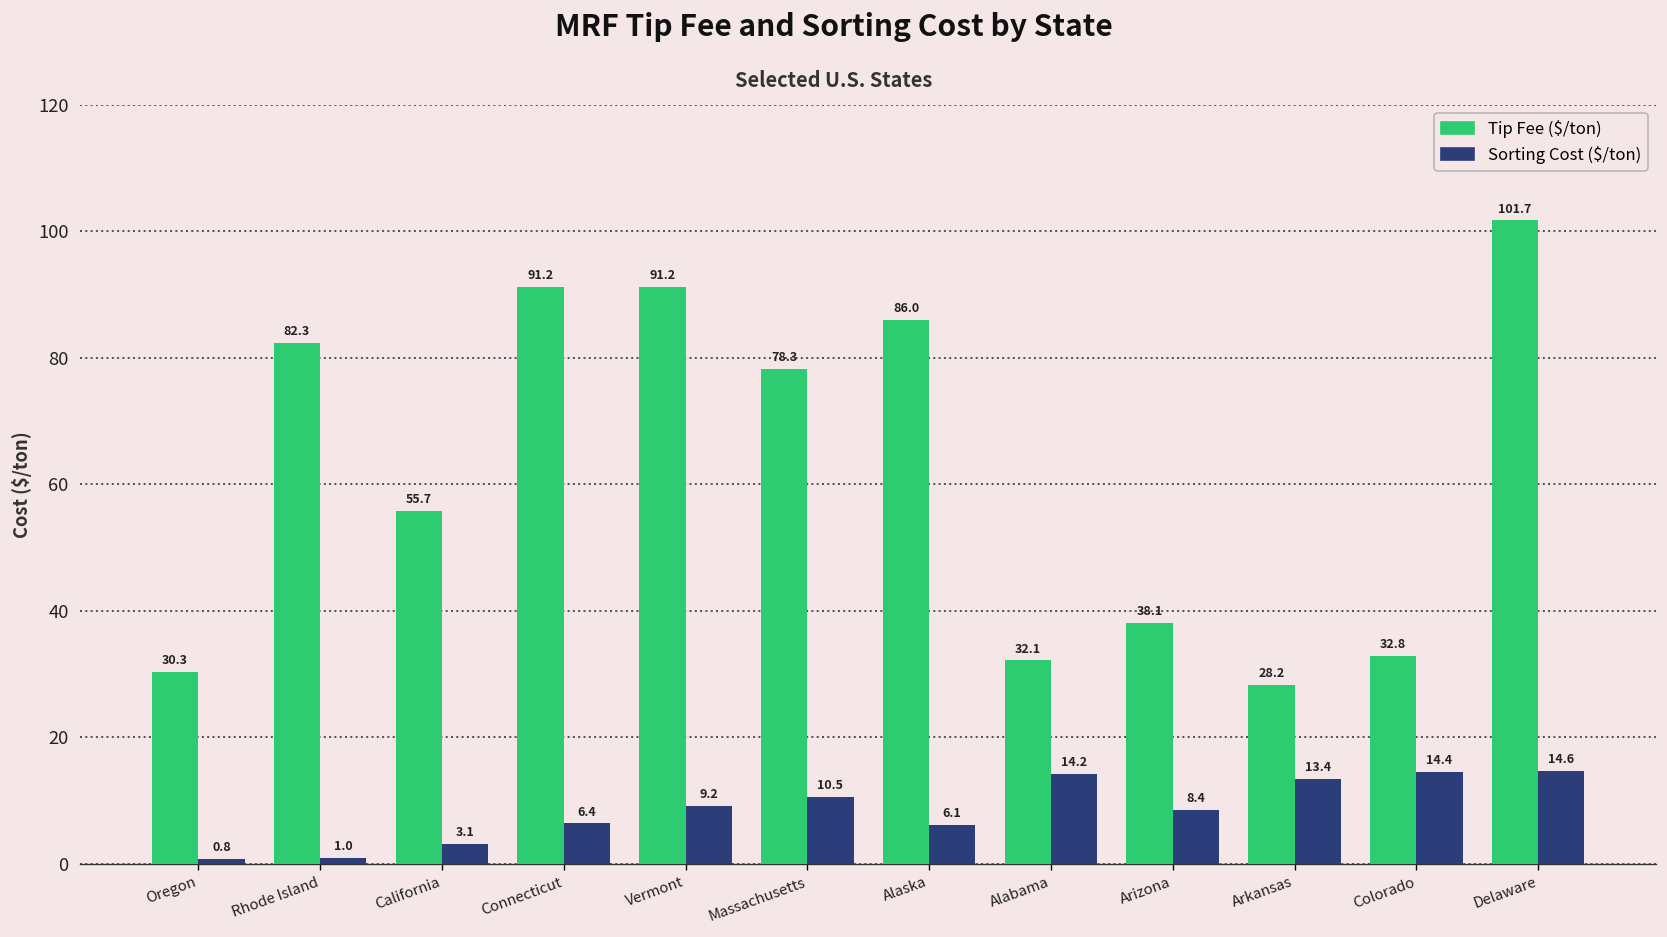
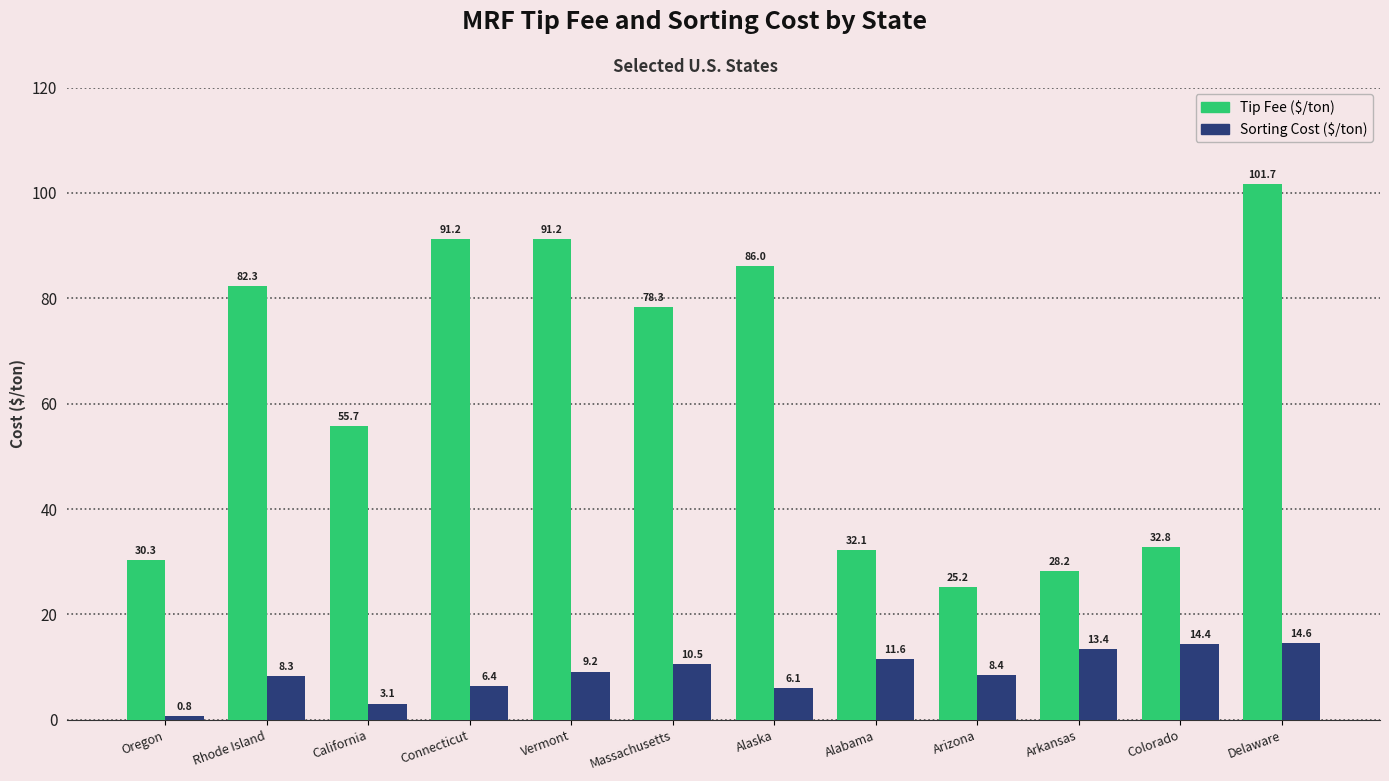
  {
    "Tip Fee ($/ton)": {
      "Oregon": 30.3,
      "Rhode Island": 82.3,
      "California": 55.7,
      "Connecticut": 91.2,
      "Vermont": 91.2,
      "Massachusetts": 78.3,
      "Alaska": 86.0,
      "Alabama": 32.1,
-     "Arizona": 38.1,
+     "Arizona": 25.2,
      "Arkansas": 28.2,
      "Colorado": 32.8,
      "Delaware": 101.7
    },
    "Sorting Cost ($/ton)": {
      "Oregon": 0.8,
-     "Rhode Island": 1.0,
+     "Rhode Island": 8.3,
      "California": 3.1,
      "Connecticut": 6.4,
      "Vermont": 9.2,
      "Massachusetts": 10.5,
      "Alaska": 6.1,
-     "Alabama": 14.2,
+     "Alabama": 11.6,
      "Arizona": 8.4,
      "Arkansas": 13.4,
      "Colorado": 14.4,
      "Delaware": 14.6
    }
  }
